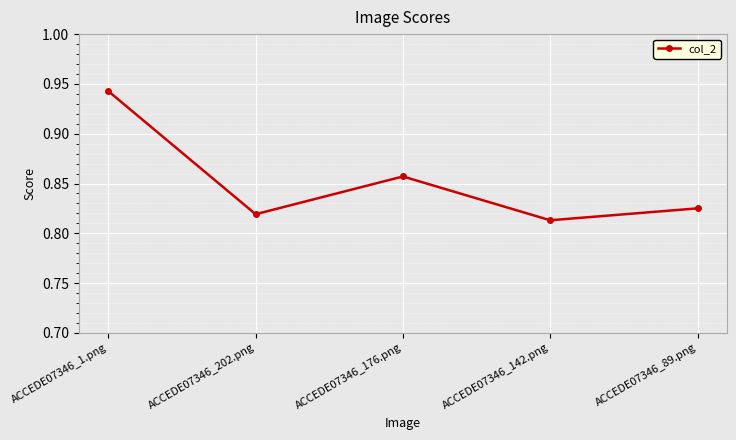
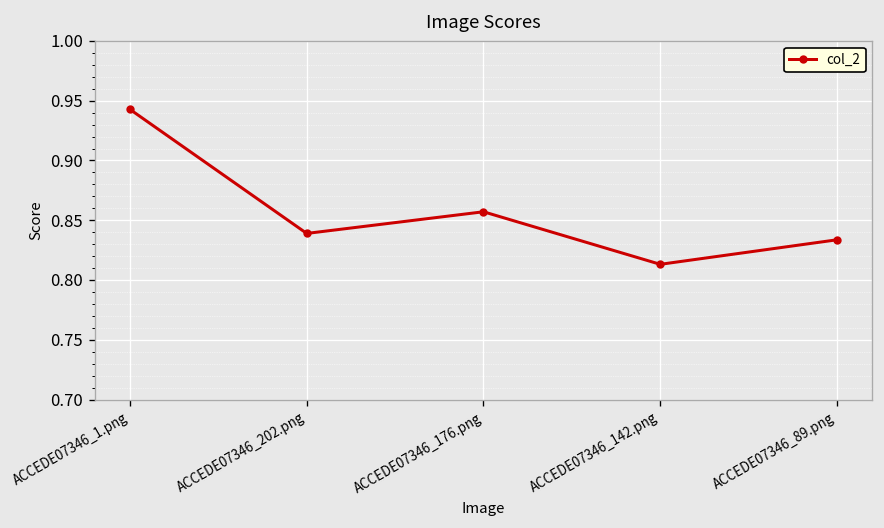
  {
    "ACCEDE07346_1.png": 0.94,
-   "ACCEDE07346_202.png": 0.82,
+   "ACCEDE07346_202.png": 0.84,
    "ACCEDE07346_176.png": 0.86,
    "ACCEDE07346_142.png": 0.81,
-   "ACCEDE07346_89.png": 0.825
+   "ACCEDE07346_89.png": 0.834
  }
